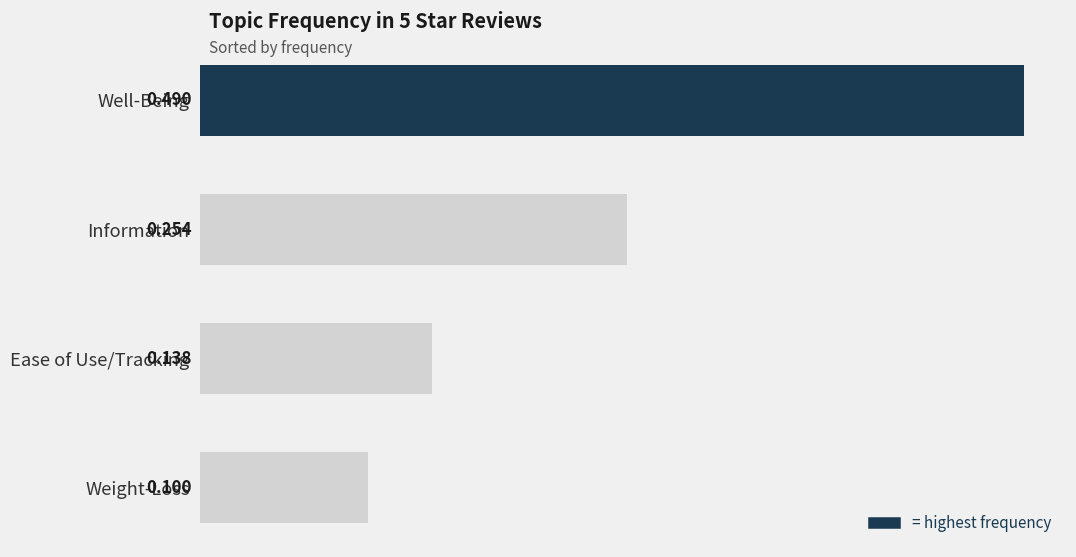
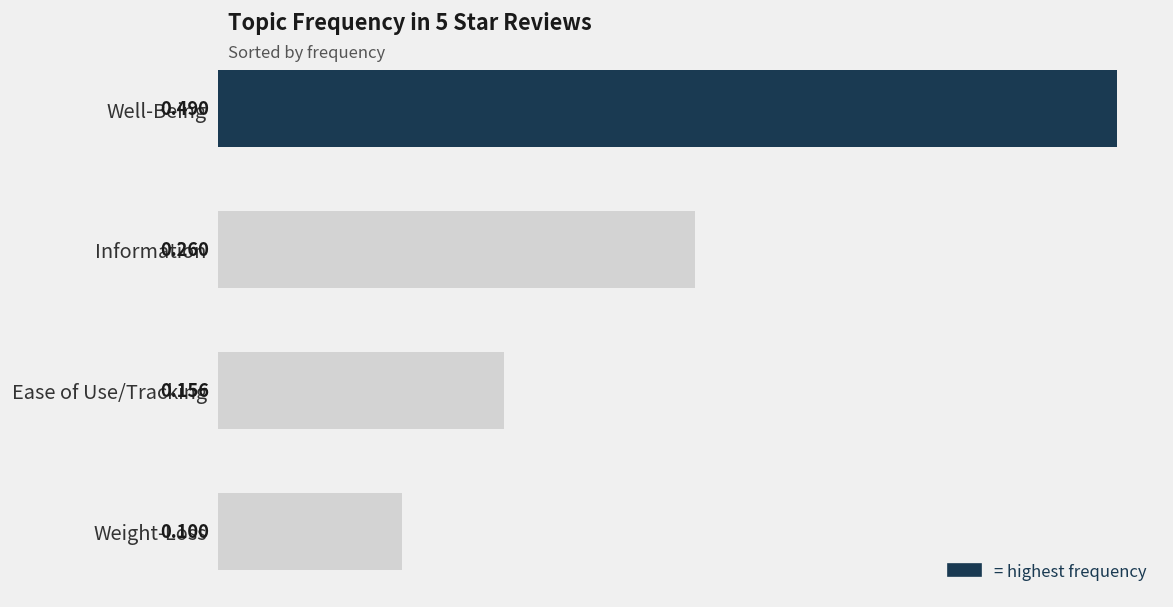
  {
-   "Information": 0.254,
-   "Ease of Use/Tracking": 0.138
+   "Information": 0.260,
+   "Ease of Use/Tracking": 0.156
  }
